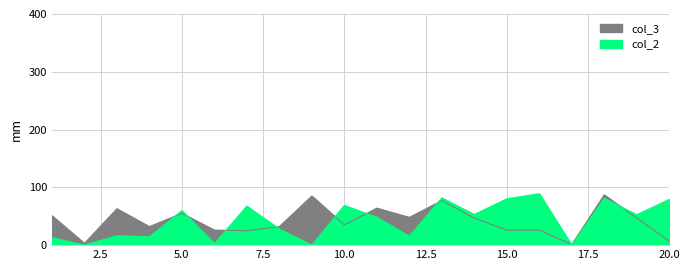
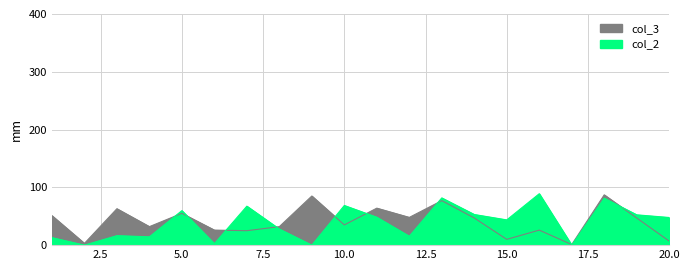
  {
    "col_3": {
      "5.0": 60,
      "10.0": 40,
-     "15.0": 30,
+     "15.0": 10,
      "20.0": 10
    },
    "col_2": {
      "5.0": 60,
      "10.0": 70,
-     "15.0": 80,
-     "20.0": 80
+     "15.0": 40,
+     "20.0": 50
    }
  }
